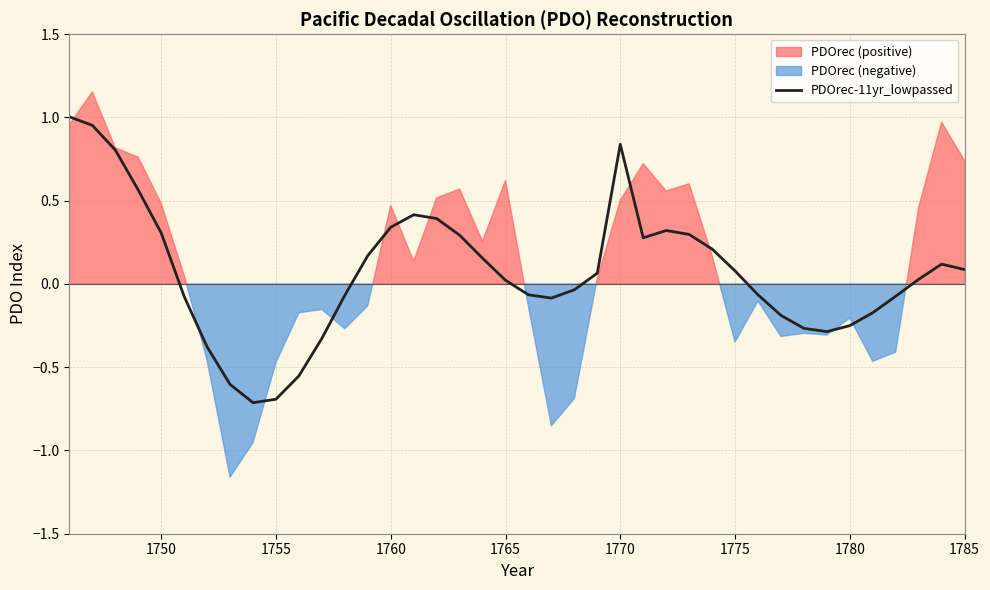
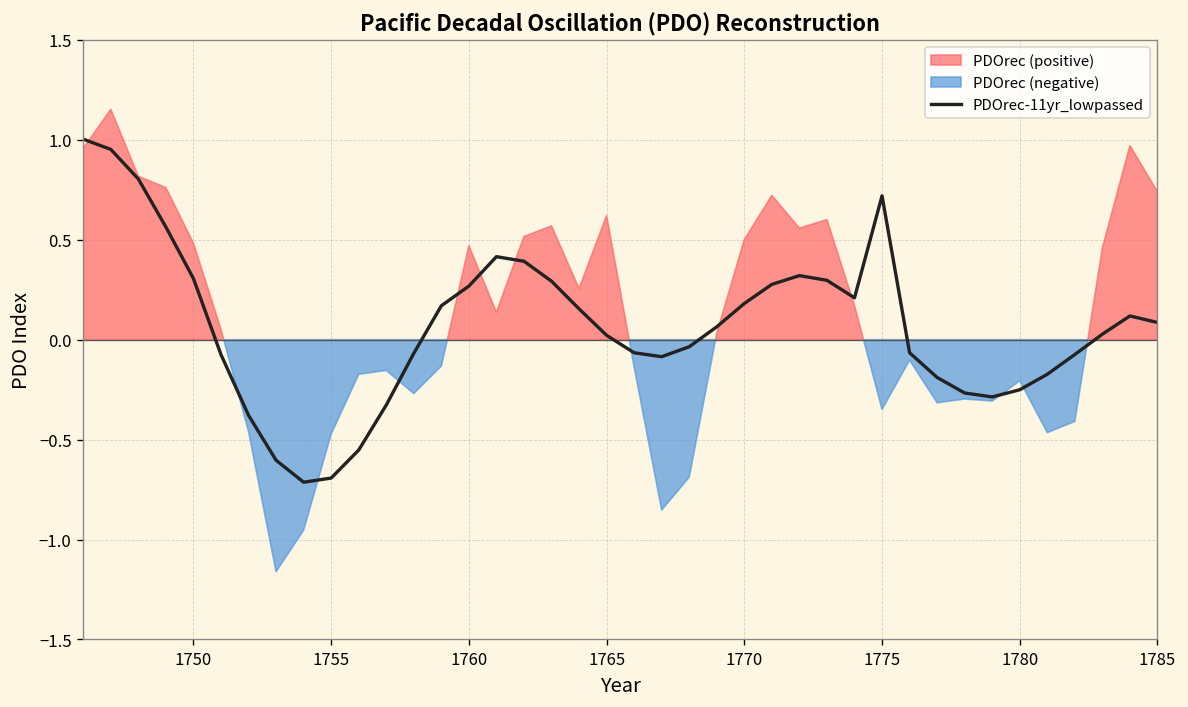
  {
    "1750": 0.31,
    "1755": -0.69,
-   "1760": 0.34,
+   "1760": 0.27,
    "1765": 0.02,
-   "1770": 0.84,
-   "1775": 0.08,
+   "1770": 0.18,
+   "1775": 0.72,
    "1780": -0.25,
    "1785": 0.09
  }
